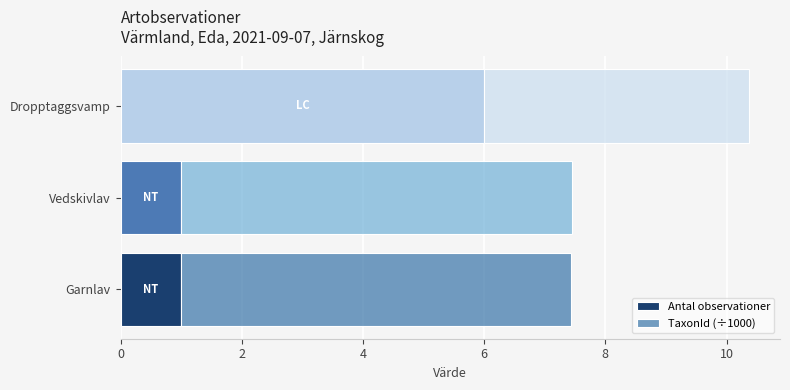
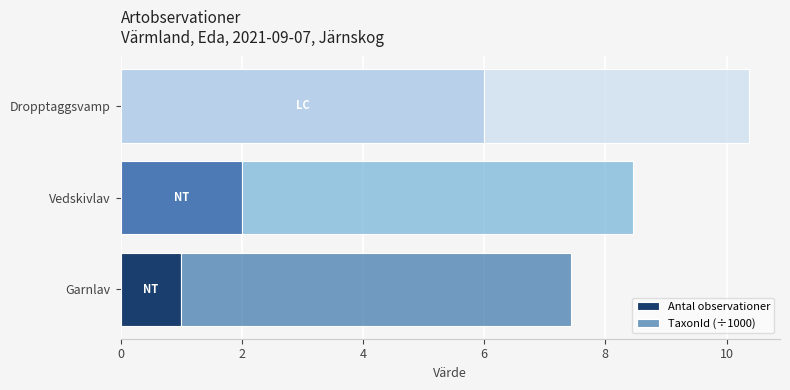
  {
    "Antal observationer": {
      "Dropptaggsvamp": 6,
-     "Vedskivlav": 1,
+     "Vedskivlav": 2,
      "Garnlav": 1
    },
    "TaxonId (÷1000)": {
      "Dropptaggsvamp": 4.4,
      "Vedskivlav": 6.5,
      "Garnlav": 6.4
    }
  }
